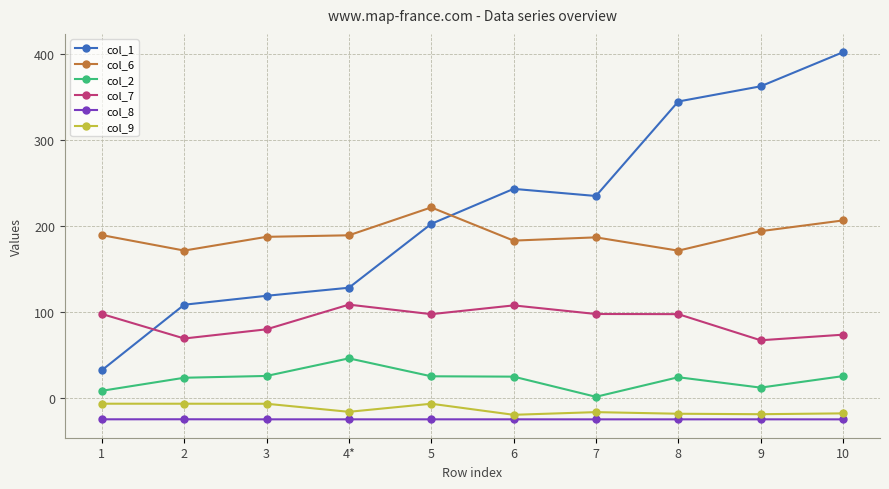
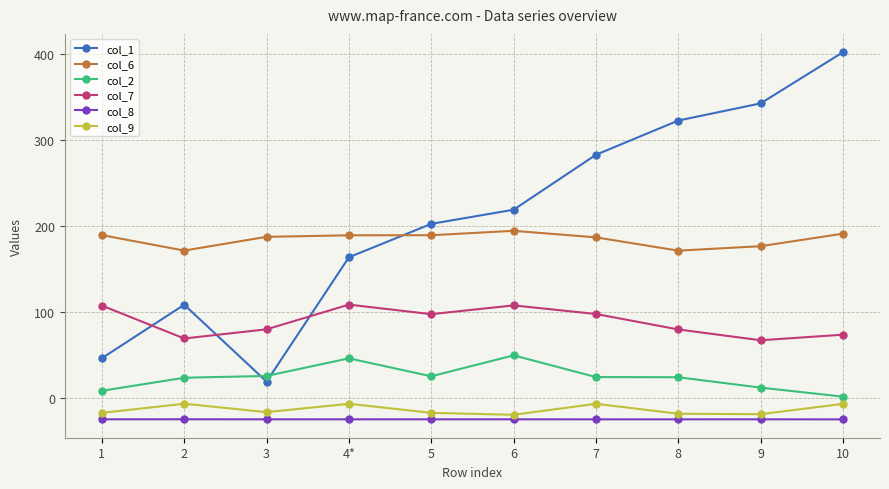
  {
    "col_1": {
-     "1": 30,
+     "1": 50,
      "2": 110,
-     "3": 120,
-     "4*": 130,
+     "3": 20,
+     "4*": 160,
      "5": 200,
-     "6": 240,
-     "7": 240,
-     "8": 350,
-     "9": 360,
+     "6": 220,
+     "7": 280,
+     "8": 320,
+     "9": 340,
      "10": 400
    },
    "col_6": {
      "1": 190,
      "2": 170,
      "3": 190,
      "4*": 190,
-     "5": 220,
-     "6": 180,
+     "5": 190,
+     "6": 190,
      "7": 190,
      "8": 170,
-     "9": 190,
-     "10": 210
+     "9": 180,
+     "10": 190
    },
    "col_2": {
      "1": 10,
      "2": 20,
      "3": 30,
      "4*": 50,
      "5": 20,
-     "6": 20,
-     "7": 0,
+     "6": 50,
+     "7": 20,
      "8": 20,
      "9": 10,
-     "10": 30
+     "10": 0
    },
    "col_7": {
-     "1": 100,
+     "1": 110,
      "2": 70,
      "3": 80,
      "4*": 110,
      "5": 100,
      "6": 110,
      "7": 100,
-     "8": 100,
+     "8": 80,
      "9": 70,
      "10": 70
    },
    "col_8": {
      "1": -30,
      "2": -30,
      "3": -30,
      "4*": -30,
      "5": -30,
      "6": -30,
      "7": -30,
      "8": -30,
      "9": -30,
      "10": -30
    },
    "col_9": {
-     "1": -10,
+     "1": -20,
      "2": -10,
-     "3": -10,
-     "4*": -20,
-     "5": -10,
+     "3": -20,
+     "4*": -10,
+     "5": -20,
      "6": -20,
-     "7": -20,
+     "7": -10,
      "8": -20,
      "9": -20,
-     "10": -20
+     "10": -10
    }
  }
